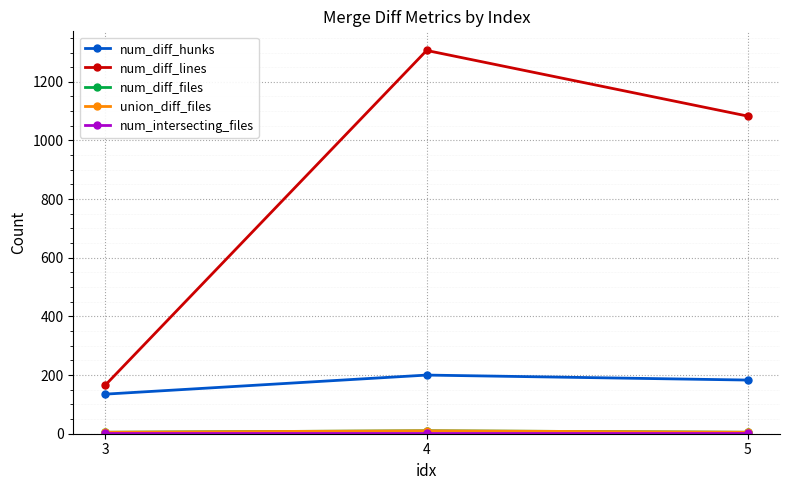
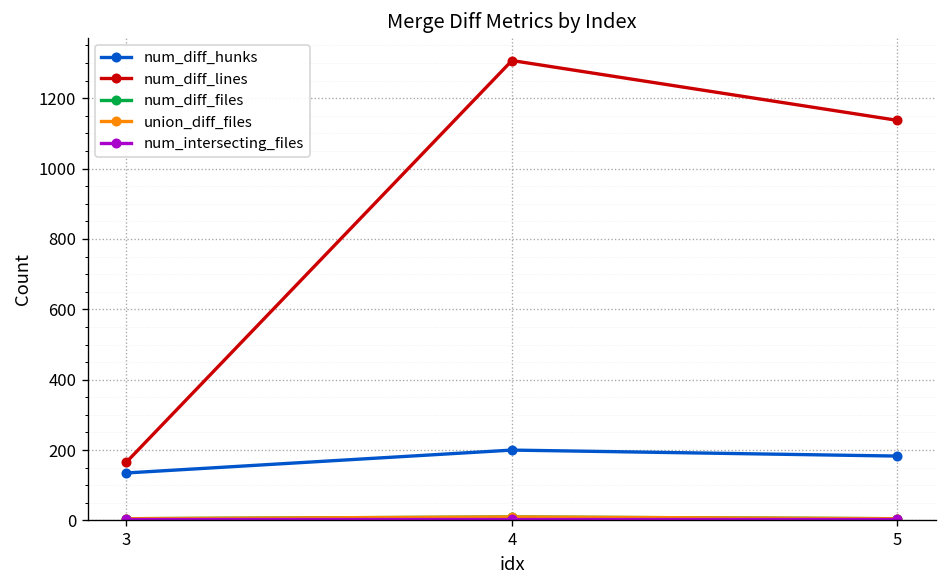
  {
    "num_diff_hunks": {
      "3": 140,
      "4": 200,
      "5": 180
    },
    "num_diff_lines": {
      "3": 170,
      "4": 1310,
-     "5": 1080
+     "5": 1140
    }
  }
